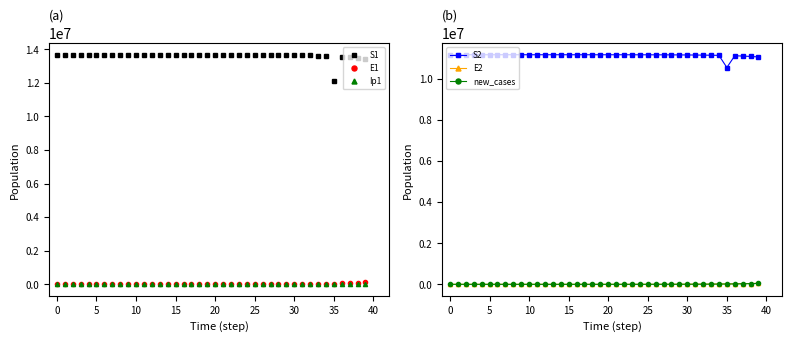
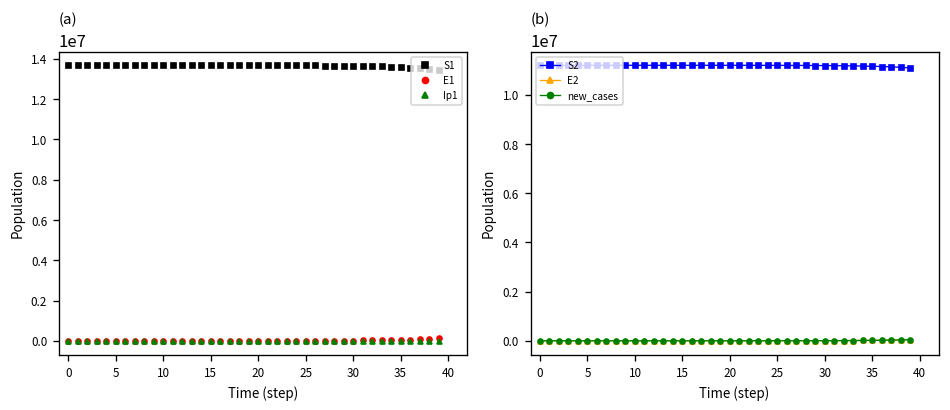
  {
    "(a)": {
      "S1": {
        "0": 13700000,
        "5": 13700000,
        "10": 13700000,
        "15": 13700000,
        "20": 13700000,
        "25": 13700000,
        "30": 13700000,
-       "35": 12100000
+       "35": 13600000
      }
    },
    "(b)": {
      "S2": {
        "10": 11200000,
        "15": 11200000,
        "20": 11200000,
        "25": 11200000,
        "30": 11200000,
-       "35": 10600000
+       "35": 11200000
      },
      "new_cases": {
        "0": 0,
        "5": 0,
        "10": 0,
        "15": 0,
        "20": 0,
        "25": 0,
        "30": 0,
        "35": 0
      }
    }
  }
